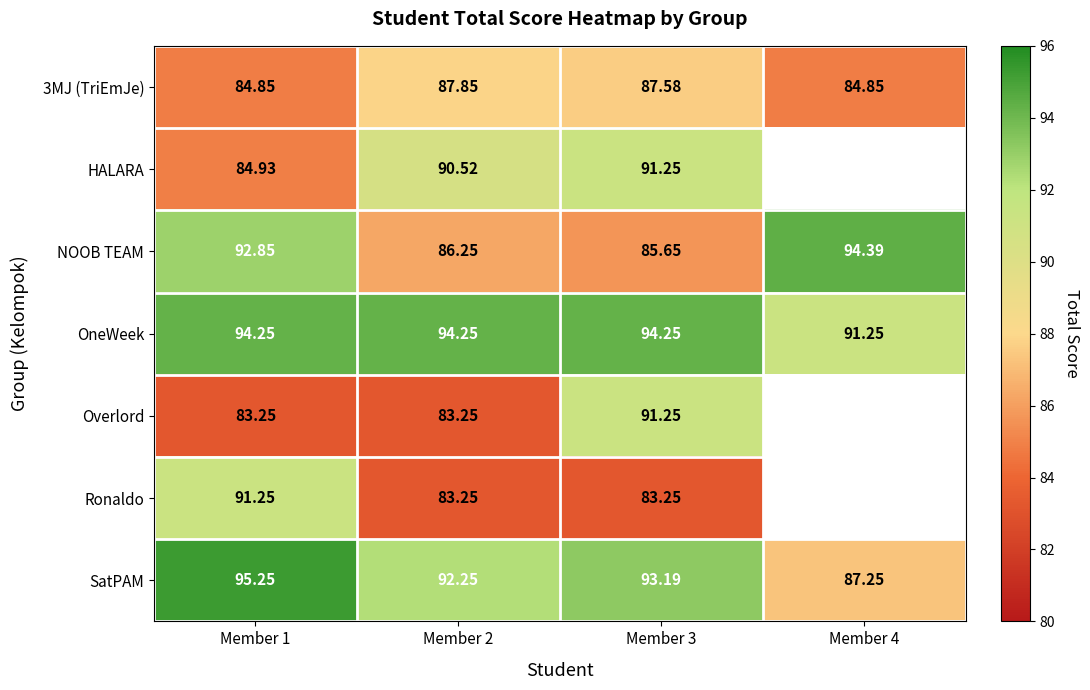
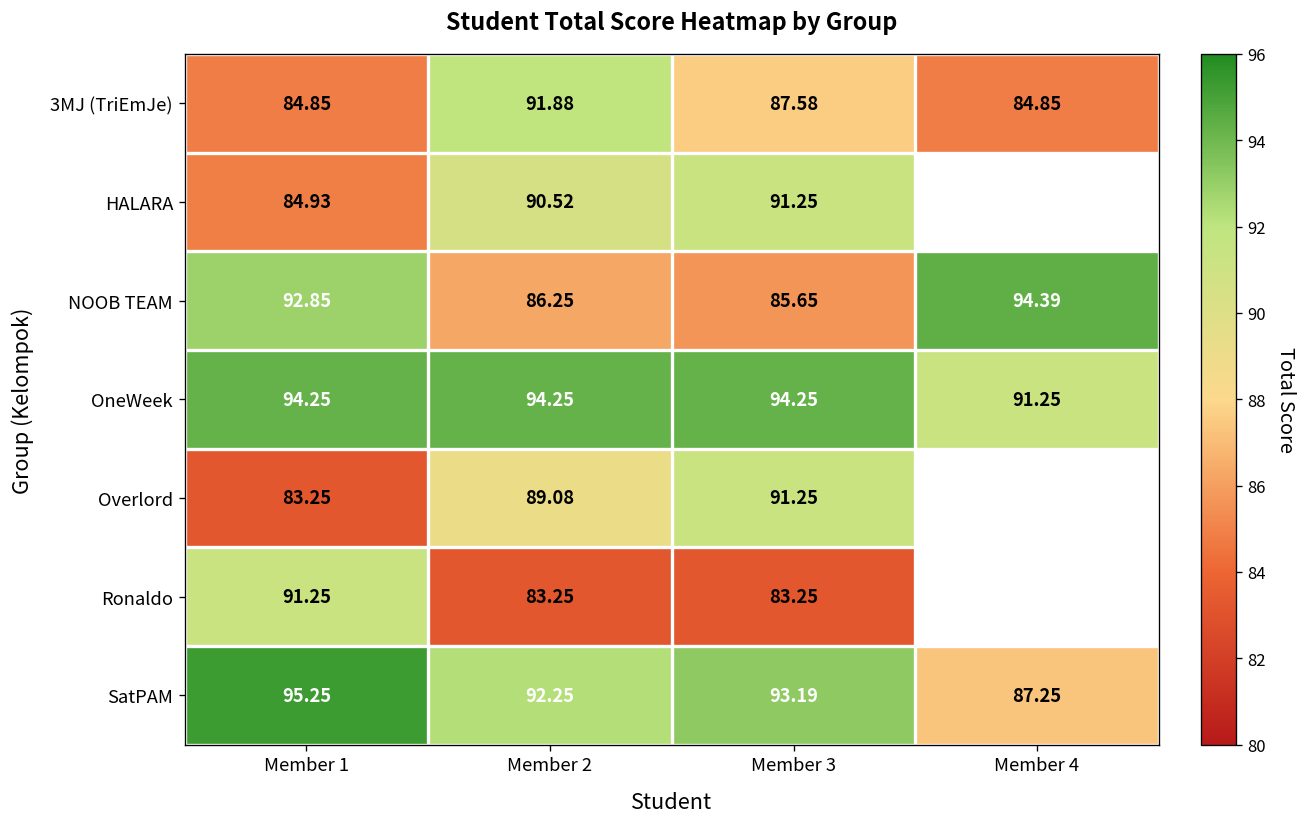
  {
    "3MJ (TriEmJe)": {
      "Member 1": 84.85,
-     "Member 2": 87.85,
+     "Member 2": 91.88,
      "Member 3": 87.58,
      "Member 4": 84.85
    },
    "HALARA": {
      "Member 1": 84.93,
      "Member 2": 90.52,
      "Member 3": 91.25
    },
    "NOOB TEAM": {
      "Member 1": 92.85,
      "Member 2": 86.25,
      "Member 3": 85.65,
      "Member 4": 94.39
    },
    "OneWeek": {
      "Member 1": 94.25,
      "Member 2": 94.25,
      "Member 3": 94.25,
      "Member 4": 91.25
    },
    "Overlord": {
      "Member 1": 83.25,
-     "Member 2": 83.25,
+     "Member 2": 89.08,
      "Member 3": 91.25
    },
    "Ronaldo": {
      "Member 1": 91.25,
      "Member 2": 83.25,
      "Member 3": 83.25
    },
    "SatPAM": {
      "Member 1": 95.25,
      "Member 2": 92.25,
      "Member 3": 93.19,
      "Member 4": 87.25
    }
  }
